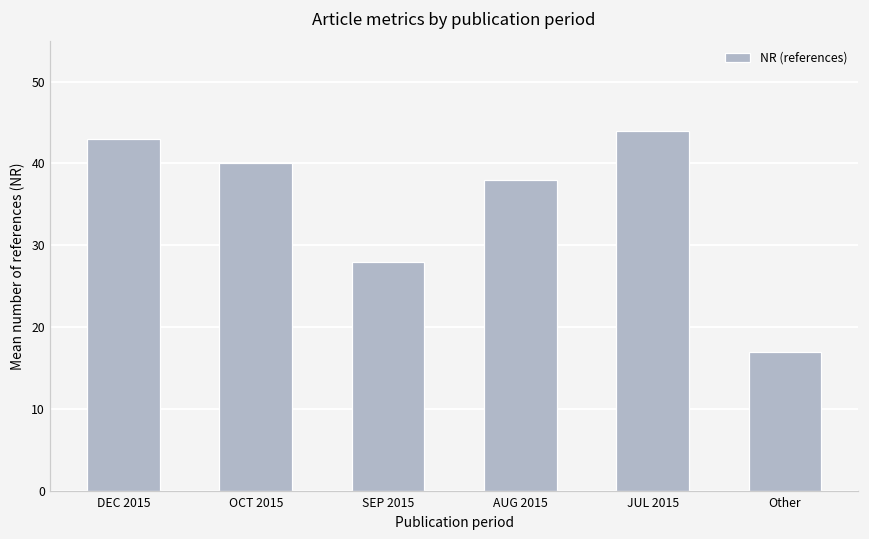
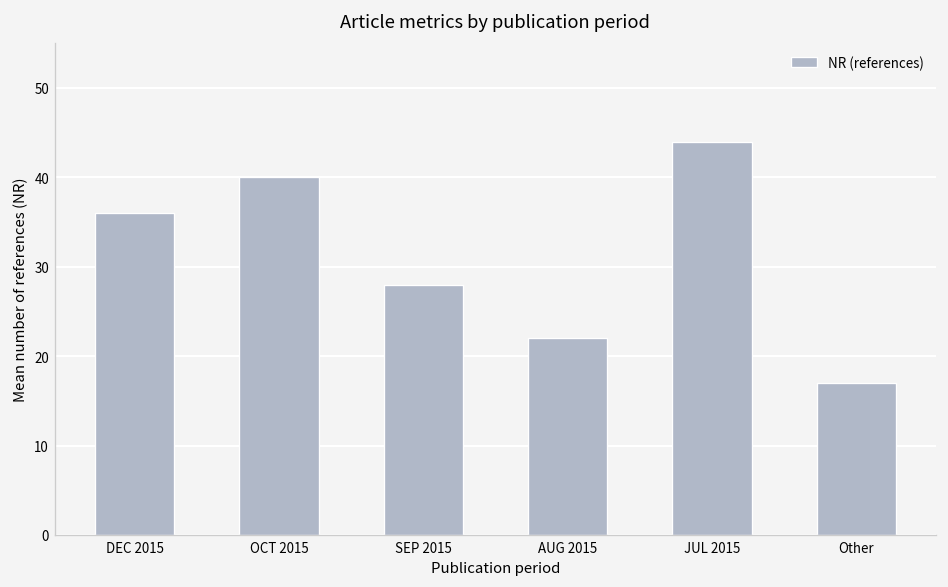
  {
-   "DEC 2015": 43,
+   "DEC 2015": 36,
    "OCT 2015": 40,
    "SEP 2015": 28,
-   "AUG 2015": 38,
+   "AUG 2015": 22,
    "JUL 2015": 44,
    "Other": 17
  }
